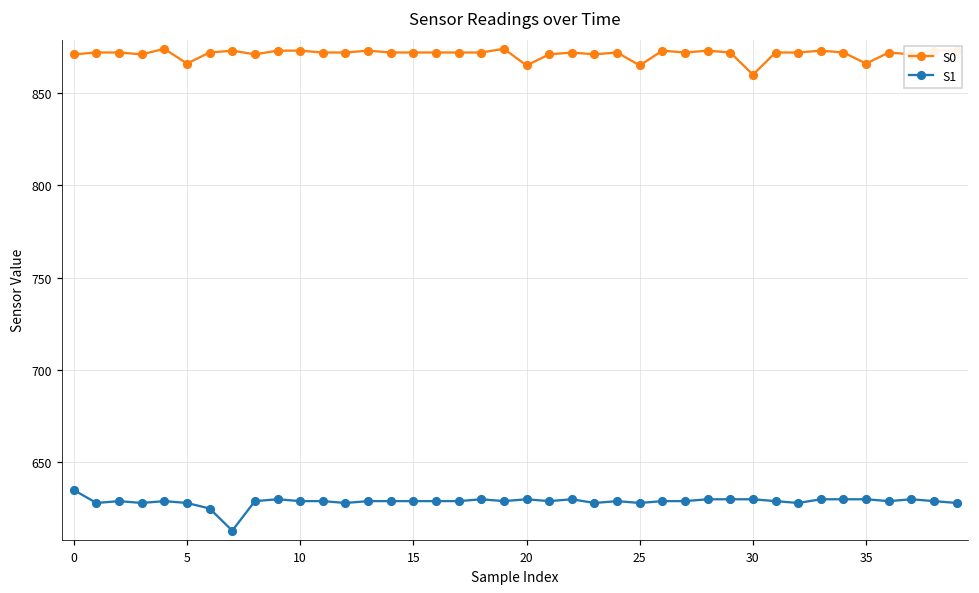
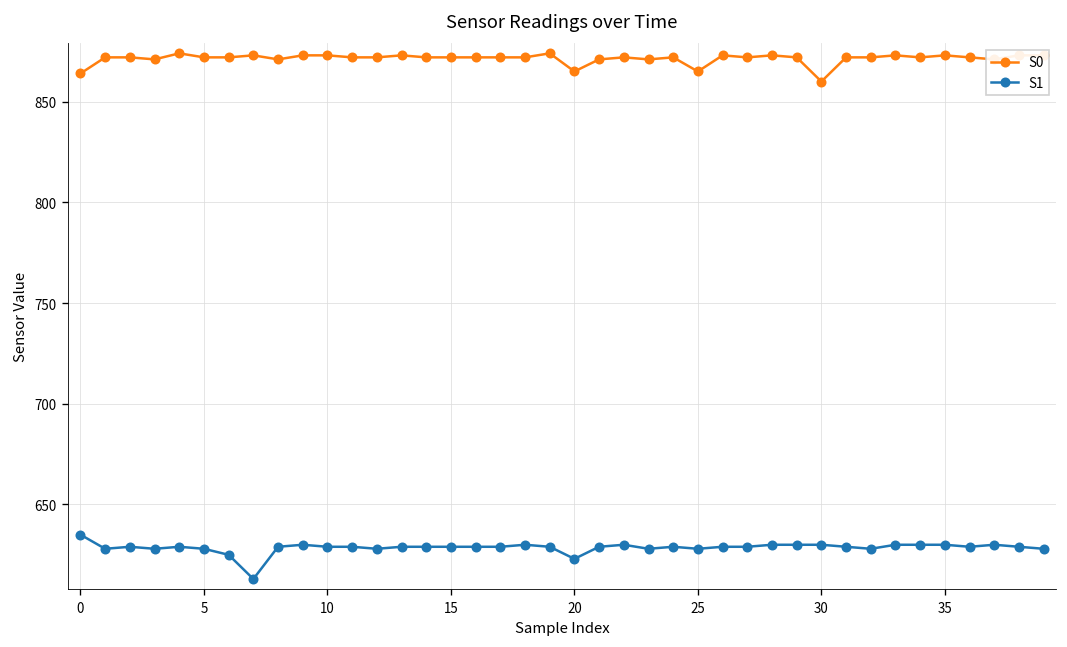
  {
    "S0": {
-     "0": 871,
-     "5": 866,
+     "0": 864,
+     "5": 872,
      "10": 873,
      "15": 872,
      "20": 865,
      "25": 865,
      "30": 860,
-     "35": 866
+     "35": 873
    },
    "S1": {
      "0": 635,
      "5": 628,
      "10": 629,
      "15": 629,
-     "20": 630,
+     "20": 623,
      "25": 628,
      "30": 630,
      "35": 630
    }
  }
